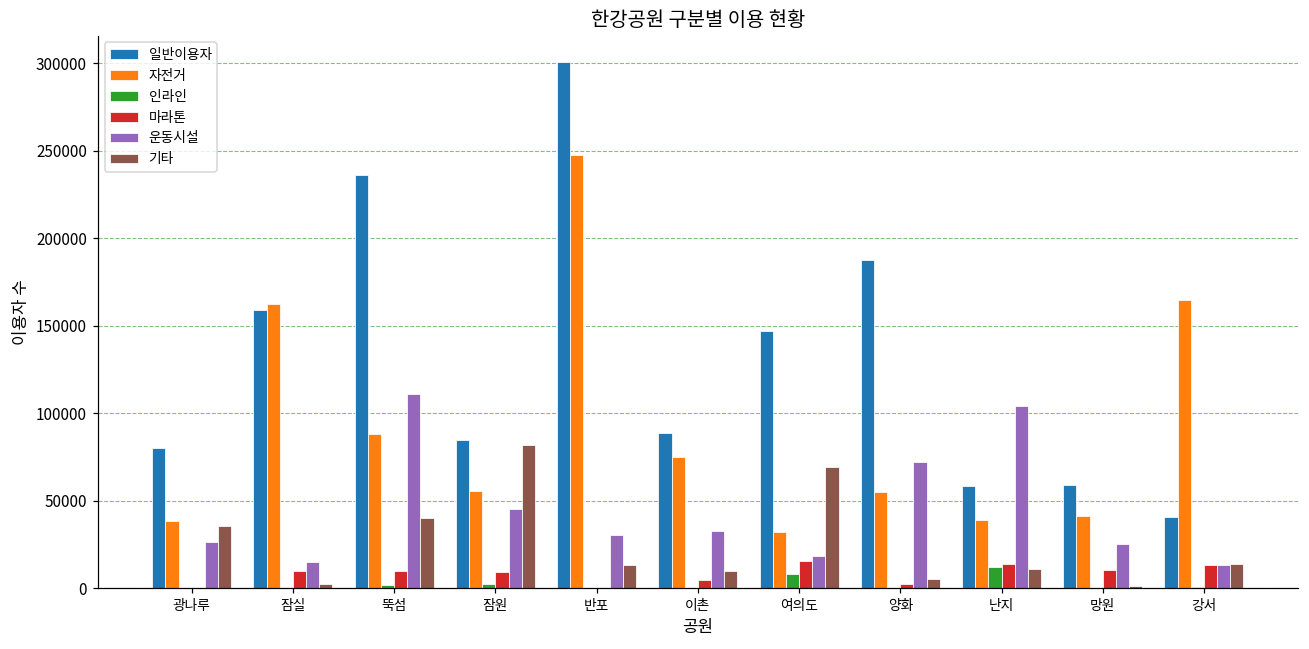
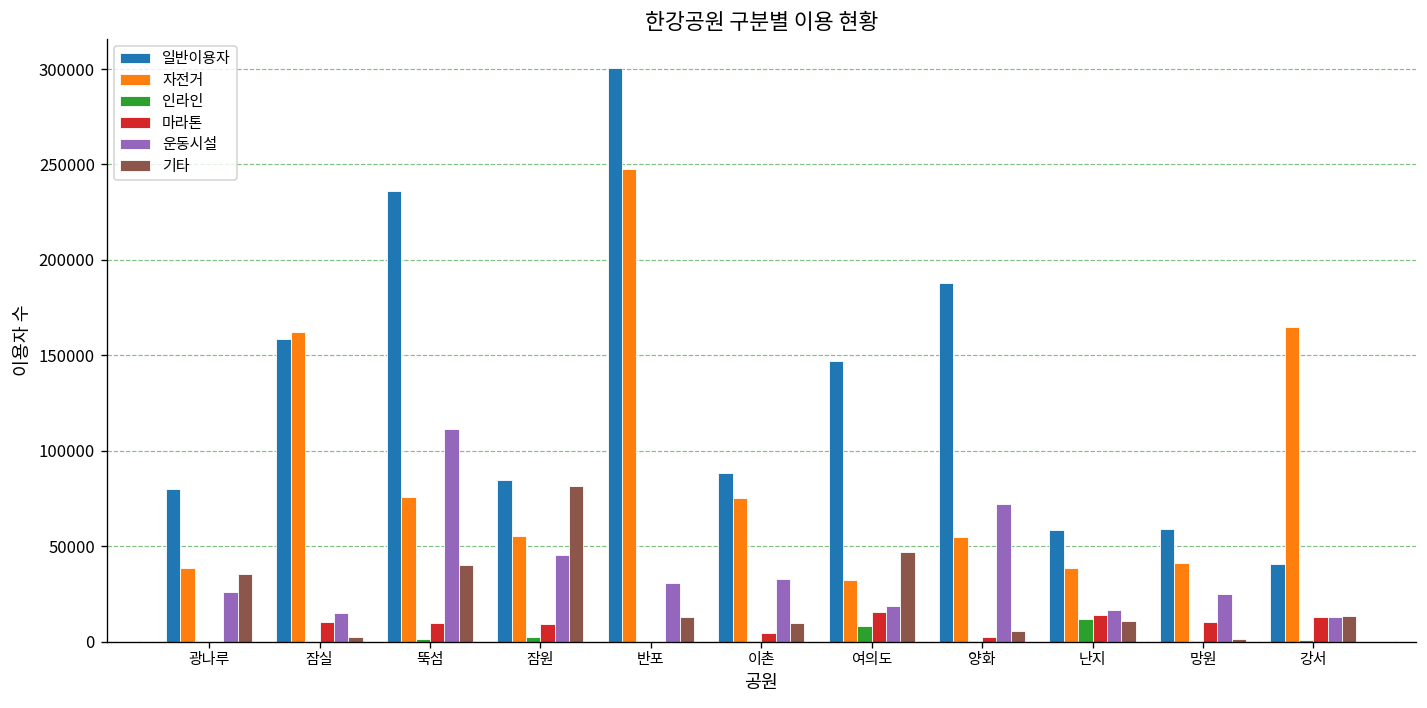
  {
    "일반이용자": {
      "광나루": 80000,
      "잠실": 159000,
      "뚝섬": 236000,
      "잠원": 85000,
      "반포": 301000,
      "이촌": 89000,
      "여의도": 147000,
      "양화": 188000,
      "난지": 59000,
      "망원": 59000,
      "강서": 41000
    },
    "자전거": {
      "광나루": 38000,
      "잠실": 162000,
-     "뚝섬": 88000,
+     "뚝섬": 76000,
      "잠원": 55000,
      "반포": 248000,
      "이촌": 75000,
      "여의도": 32000,
      "양화": 55000,
      "난지": 39000,
      "망원": 41000,
      "강서": 165000
    },
    "인라인": {
      "잠원": 2000,
      "반포": 0,
      "여의도": 8000,
      "난지": 12000
    },
    "마라톤": {
      "잠실": 10000,
      "뚝섬": 10000,
      "잠원": 9000,
      "반포": 0,
      "이촌": 5000,
      "여의도": 16000,
      "양화": 3000,
      "난지": 14000,
      "망원": 11000,
      "강서": 13000
    },
    "운동시설": {
      "광나루": 26000,
      "잠실": 15000,
      "뚝섬": 111000,
      "잠원": 45000,
      "반포": 30000,
      "이촌": 33000,
      "여의도": 19000,
      "양화": 72000,
-     "난지": 104000,
+     "난지": 17000,
      "망원": 25000,
      "강서": 13000
    },
    "기타": {
      "광나루": 36000,
      "잠실": 2000,
      "뚝섬": 40000,
      "잠원": 82000,
      "반포": 13000,
      "이촌": 10000,
-     "여의도": 69000,
+     "여의도": 47000,
      "양화": 5000,
      "난지": 11000,
      "강서": 14000
    }
  }
